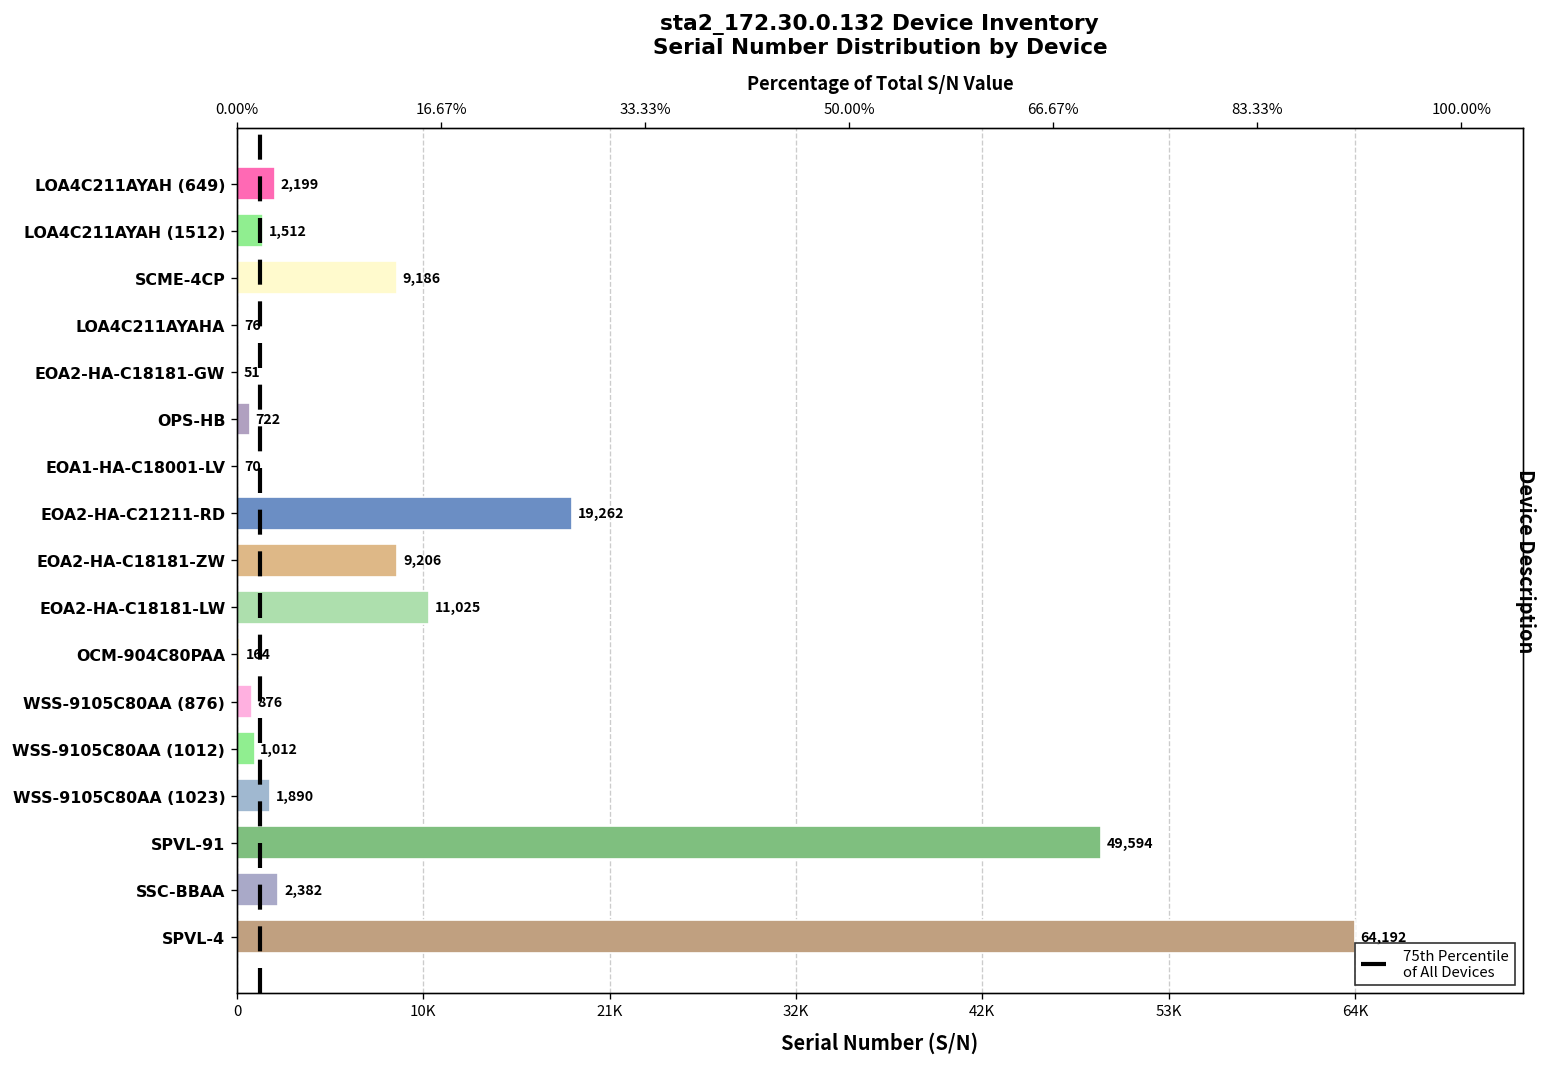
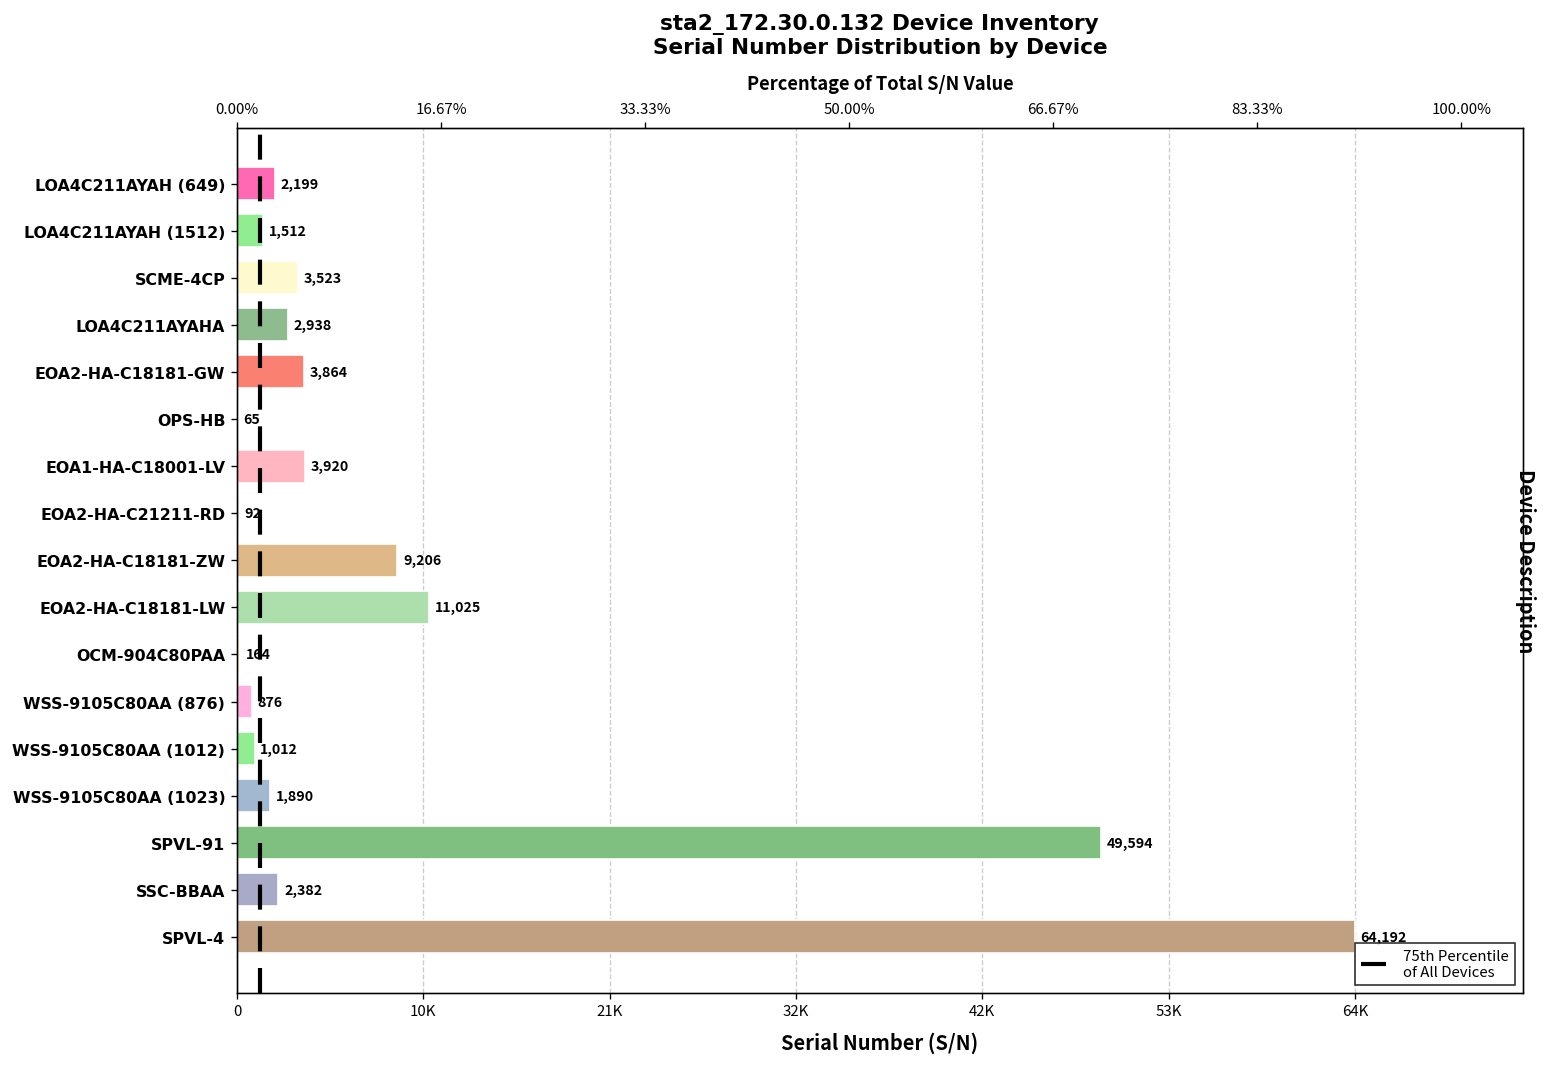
  {
    "LOA4C211AYAH (649)": "2,199",
    "LOA4C211AYAH (1512)": "1,512",
-   "SCME-4CP": "9,186",
-   "LOA4C211AYAHA": "76",
-   "EOA2-HA-C18181-GW": "51",
-   "OPS-HB": "722",
-   "EOA1-HA-C18001-LV": "70",
-   "EOA2-HA-C21211-RD": "19,262",
+   "SCME-4CP": "3,523",
+   "LOA4C211AYAHA": "2,938",
+   "EOA2-HA-C18181-GW": "3,864",
+   "OPS-HB": "65",
+   "EOA1-HA-C18001-LV": "3,920",
+   "EOA2-HA-C21211-RD": "92",
    "EOA2-HA-C18181-ZW": "9,206",
    "EOA2-HA-C18181-LW": "11,025",
    "OCM-904C80PAA": "164",
    "WSS-9105C80AA (876)": "876",
    "WSS-9105C80AA (1012)": "1,012",
    "WSS-9105C80AA (1023)": "1,890",
    "SPVL-91": "49,594",
    "SSC-BBAA": "2,382"
  }
